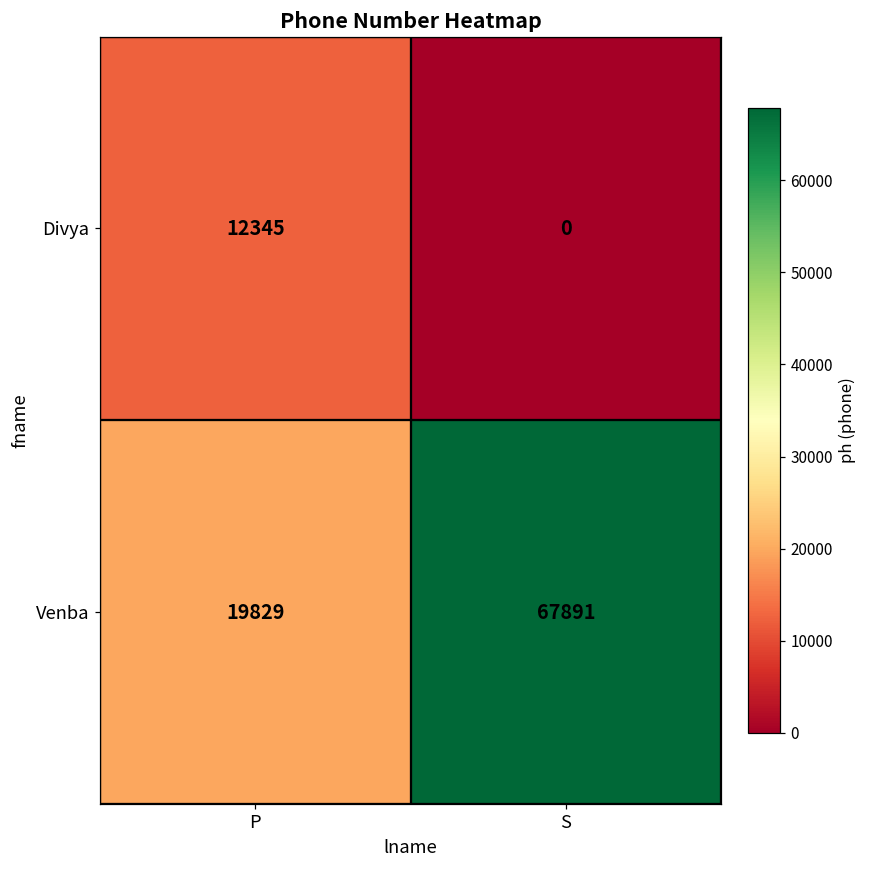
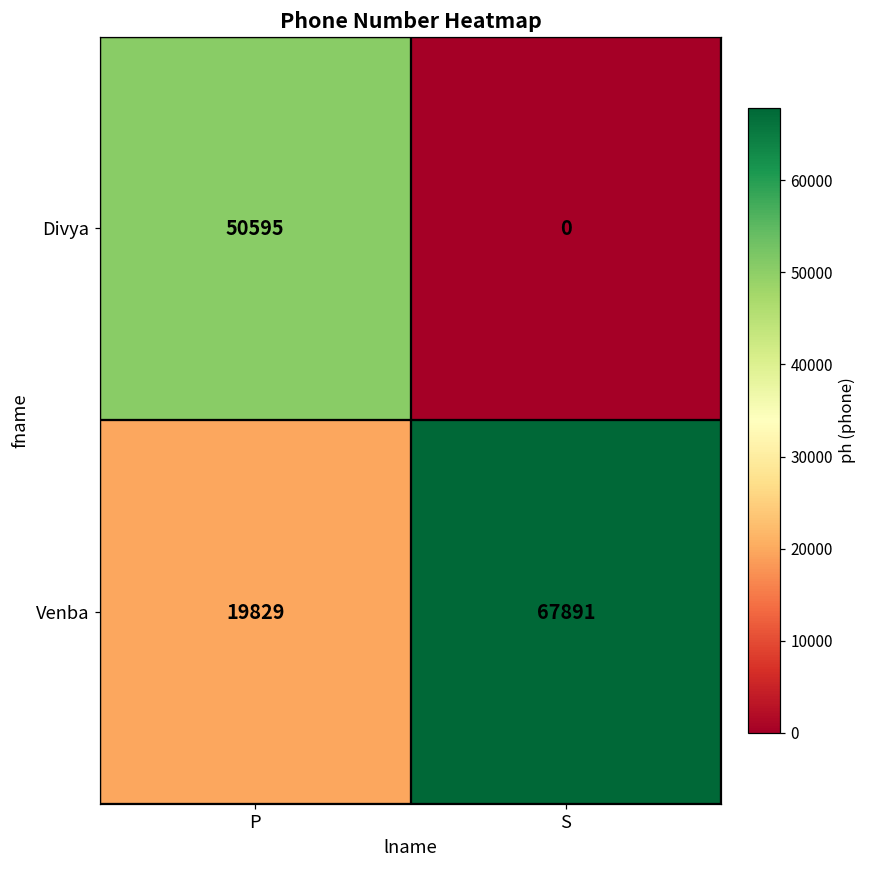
  {
    "Divya": {
-     "P": 12345,
+     "P": 50595,
      "S": 0
    },
    "Venba": {
      "P": 19829,
      "S": 67891
    }
  }
